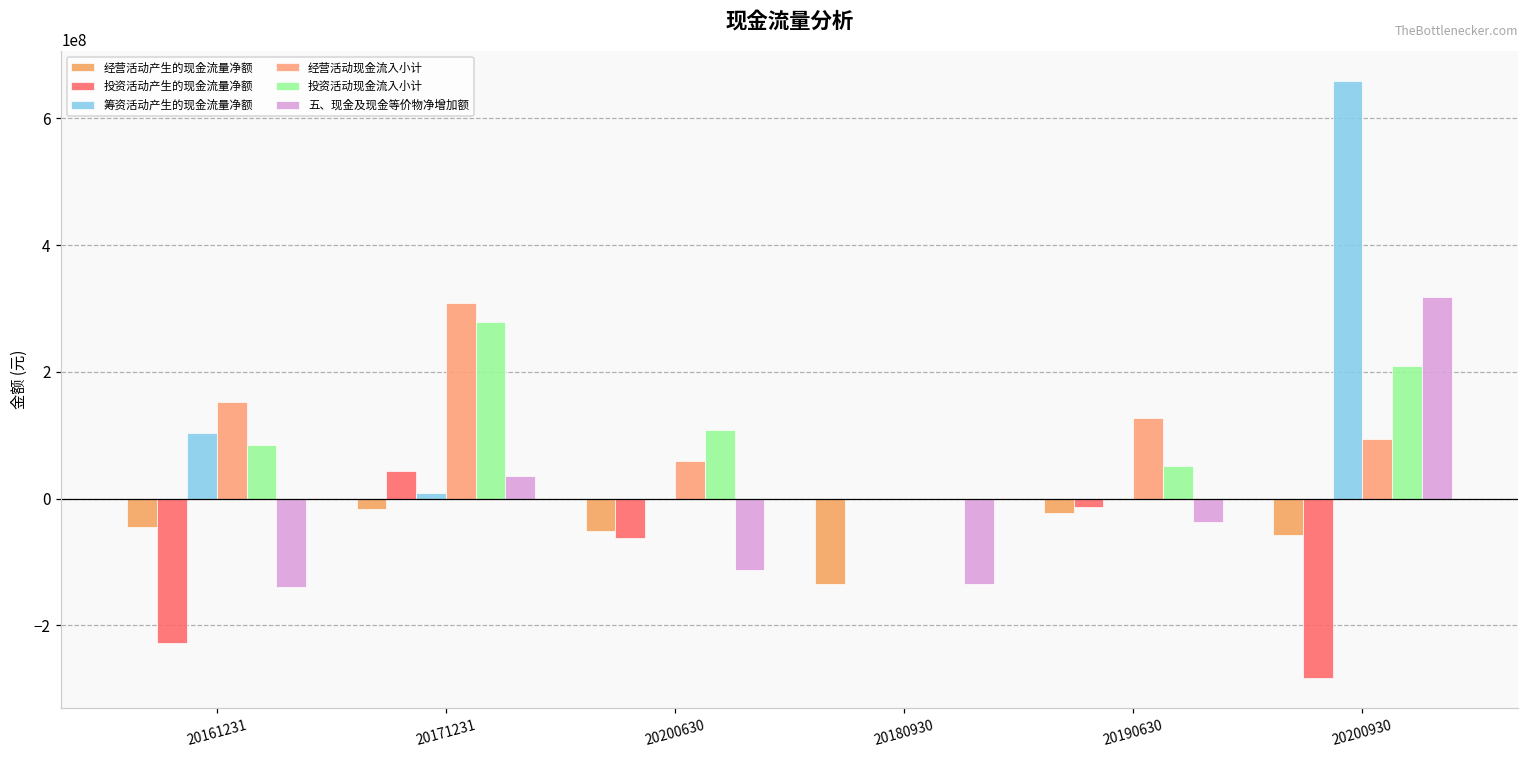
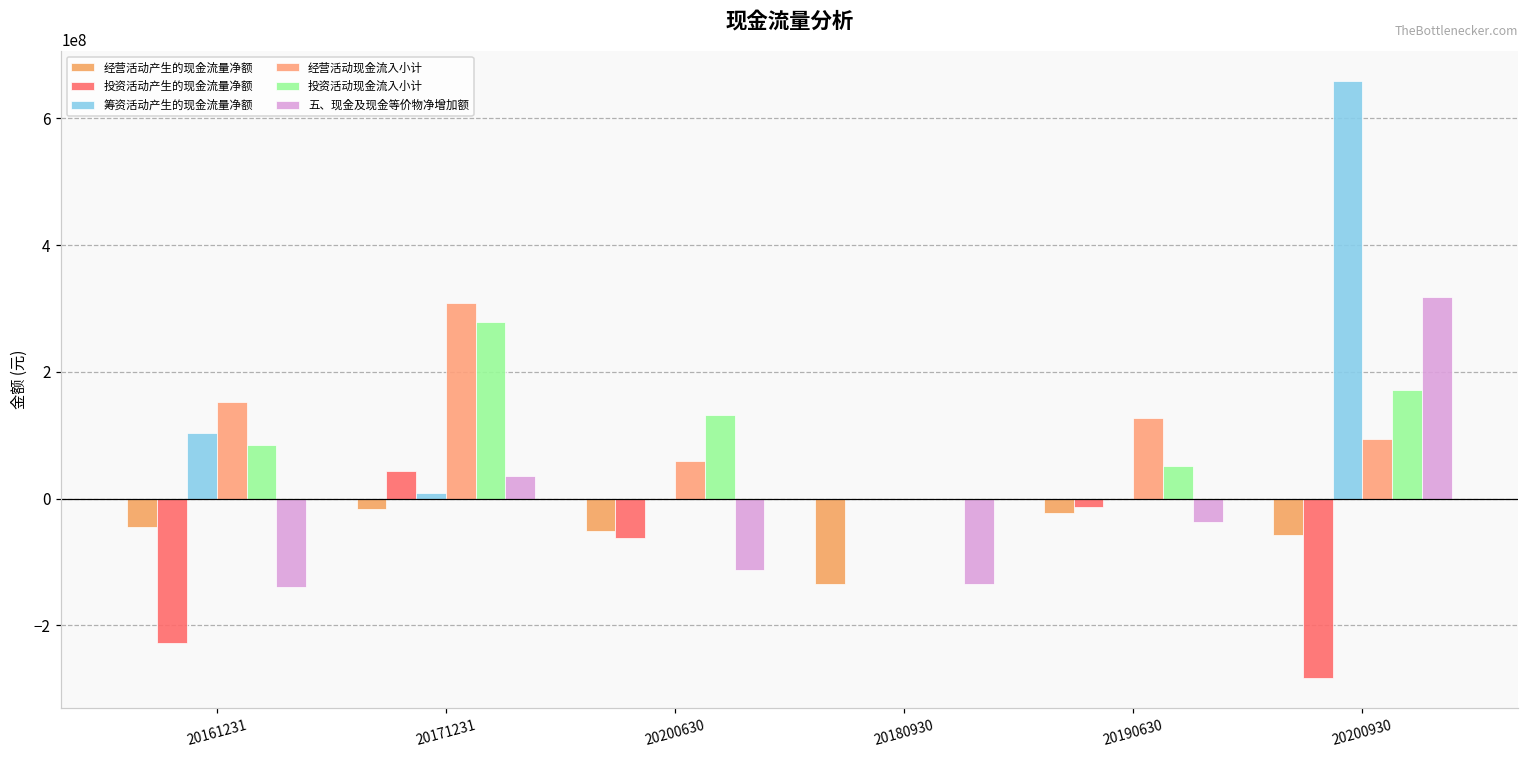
  {
    "筹资活动产生的现金流量净额": {
      "20161231": 100000000,
      "20171231": 10000000,
      "20200630": 0,
      "20180930": 0,
      "20190630": 0,
      "20200930": 660000000
    },
    "投资活动现金流入小计": {
      "20161231": 90000000,
      "20171231": 280000000,
-     "20200630": 110000000,
+     "20200630": 130000000,
      "20180930": 0,
      "20190630": 50000000,
-     "20200930": 210000000
+     "20200930": 170000000
    },
    "五、现金及现金等价物净增加额": {
      "20161231": -140000000,
      "20171231": 40000000,
      "20200630": -110000000,
      "20180930": -130000000,
      "20190630": -40000000,
      "20200930": 320000000
    }
  }
